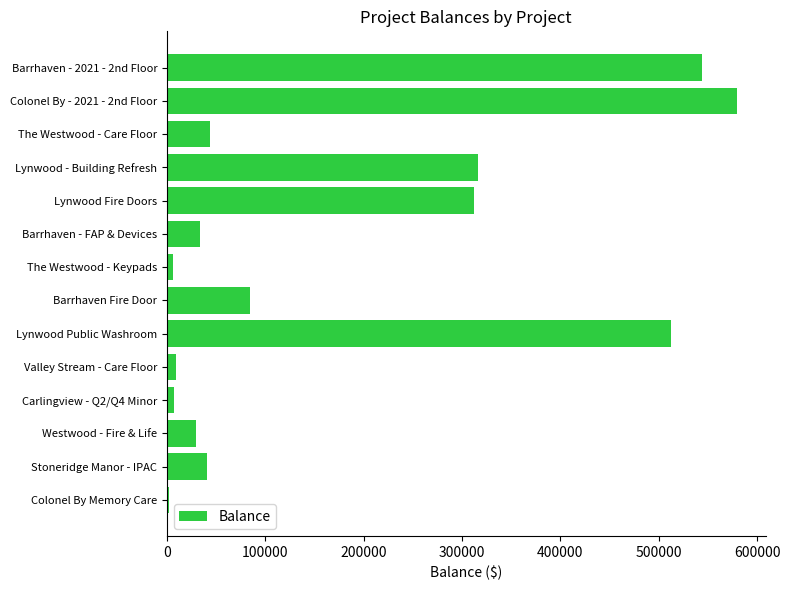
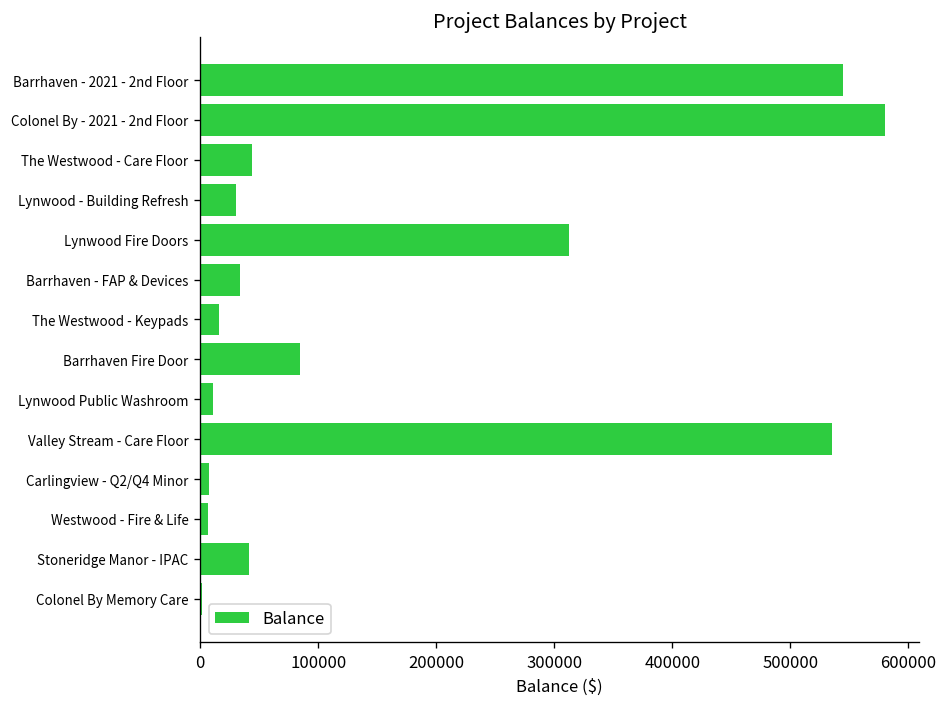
  {
    "Barrhaven - 2021 - 2nd Floor": 540000,
    "Colonel By - 2021 - 2nd Floor": 580000,
    "The Westwood - Care Floor": 40000,
-   "Lynwood - Building Refresh": 320000,
+   "Lynwood - Building Refresh": 30000,
    "Lynwood Fire Doors": 310000,
    "Barrhaven - FAP & Devices": 30000,
-   "The Westwood - Keypads": 10000,
+   "The Westwood - Keypads": 20000,
    "Barrhaven Fire Door": 80000,
-   "Lynwood Public Washroom": 510000,
-   "Valley Stream - Care Floor": 10000,
+   "Lynwood Public Washroom": 10000,
+   "Valley Stream - Care Floor": 540000,
    "Carlingview - Q2/Q4 Minor": 10000,
-   "Westwood - Fire & Life": 30000,
+   "Westwood - Fire & Life": 10000,
    "Stoneridge Manor - IPAC": 40000
  }
